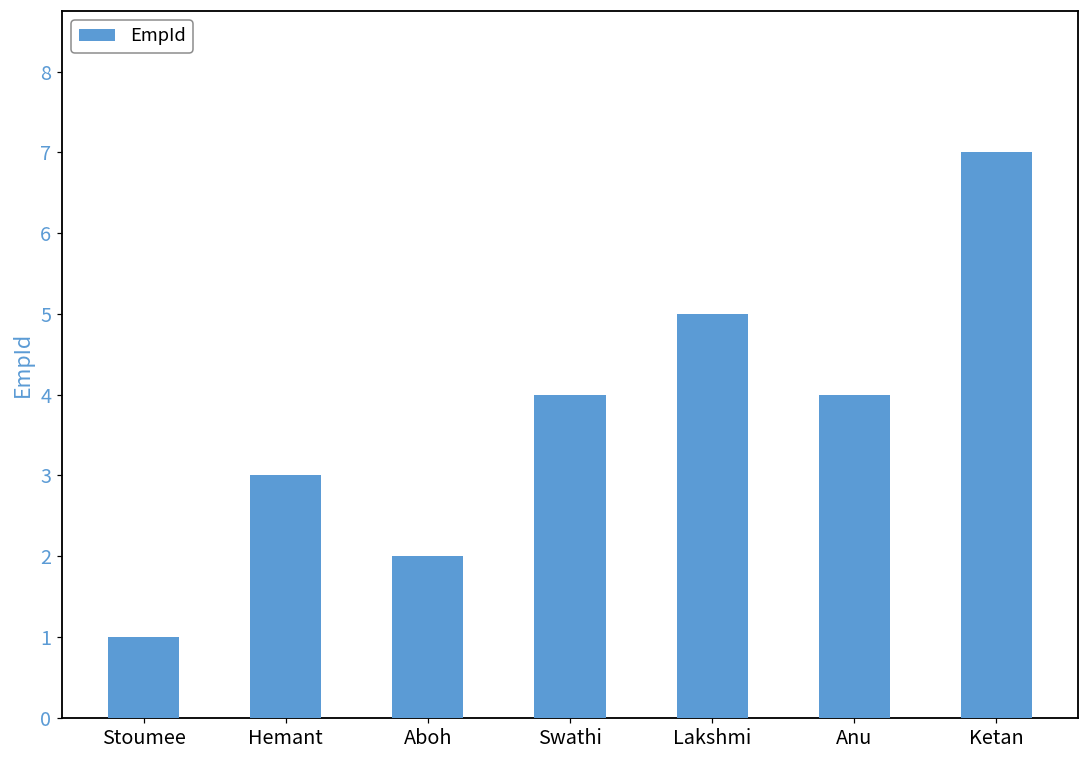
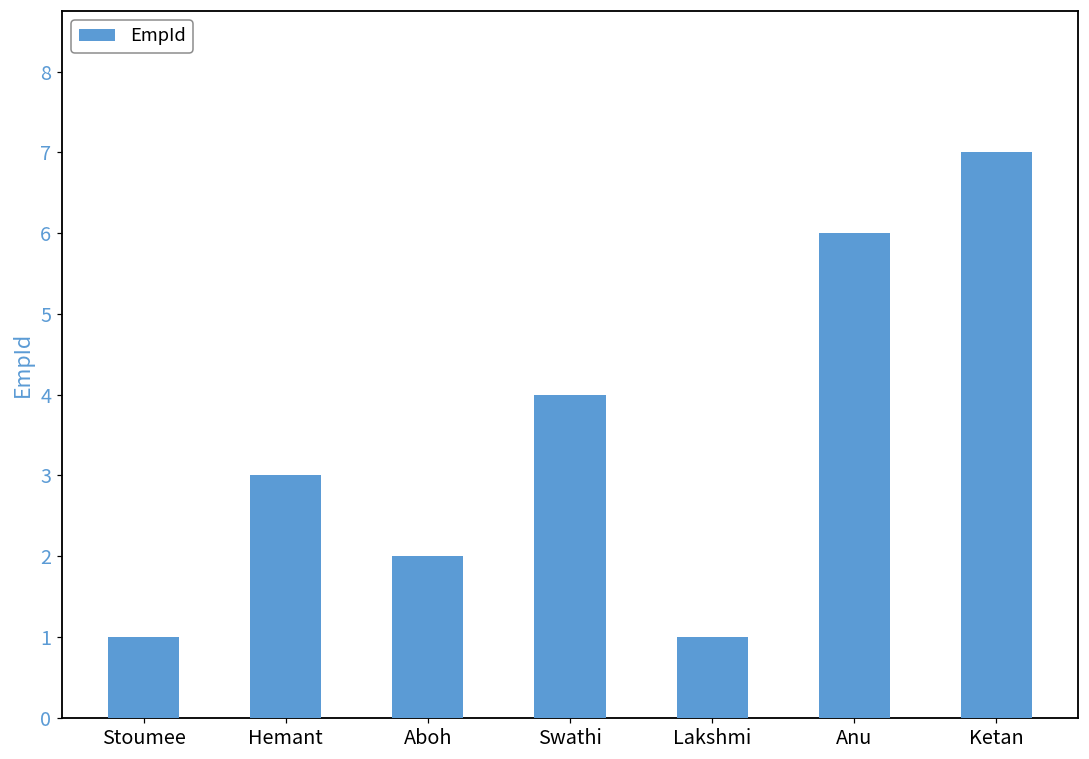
  {
    "Stoumee": 1,
    "Hemant": 3,
    "Aboh": 2,
    "Swathi": 4,
-   "Lakshmi": 5,
-   "Anu": 4,
+   "Lakshmi": 1,
+   "Anu": 6,
    "Ketan": 7
  }
